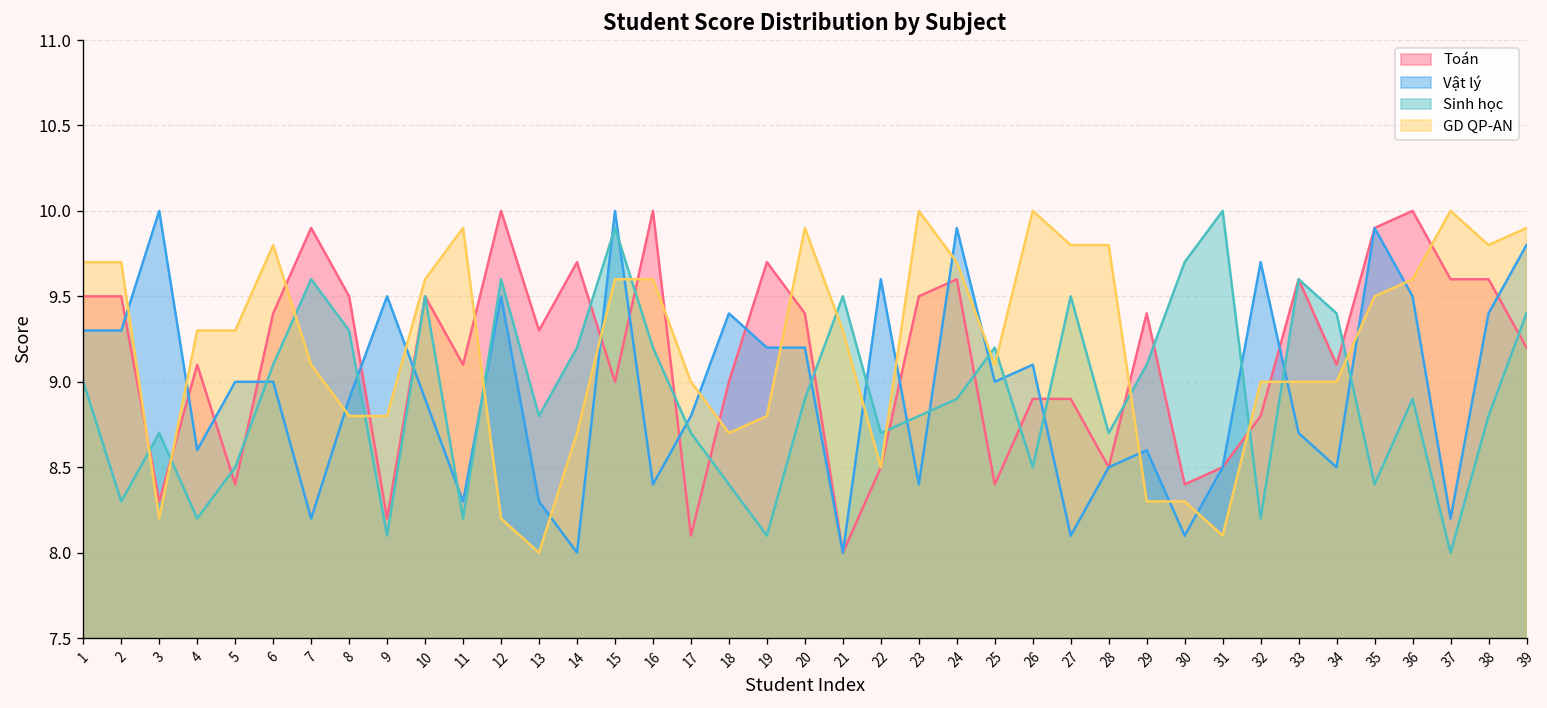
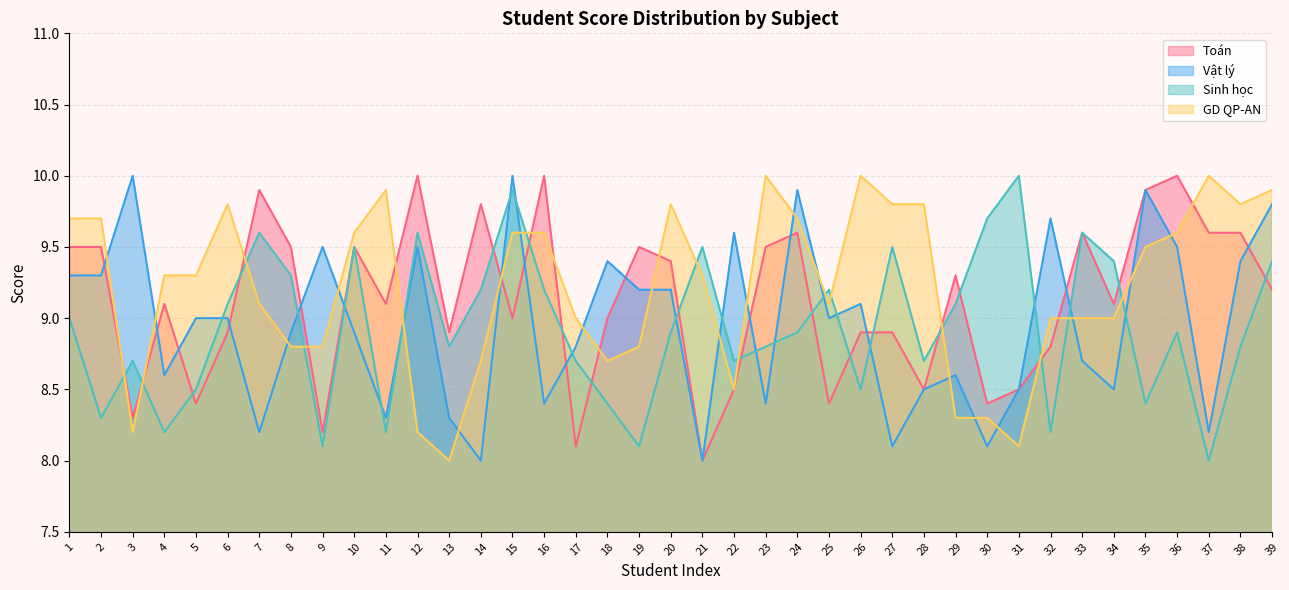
  {
    "Toán": {
      "1": 9.5,
      "2": 9.5,
      "3": 8.3,
      "4": 9.1,
      "5": 8.4,
-     "6": 9.4,
+     "6": 8.9,
      "7": 9.9,
      "8": 9.5,
      "9": 8.2,
      "11": 9.1,
      "12": 10.0,
-     "13": 9.3,
-     "14": 9.7,
+     "13": 8.9,
+     "14": 9.8,
      "15": 9.0,
      "16": 10.0,
      "17": 8.1,
      "18": 9.0,
-     "19": 9.7,
+     "19": 9.5,
      "20": 9.4,
      "23": 9.5,
      "24": 9.6,
      "25": 8.4,
      "26": 8.9,
      "27": 8.9,
-     "29": 9.4,
+     "29": 9.3,
      "30": 8.4,
      "32": 8.8,
      "34": 9.1,
      "36": 10.0,
      "37": 9.6,
      "38": 9.6,
      "39": 9.2
    },
    "GD QP-AN": {
      "1": 9.7,
      "2": 9.7,
      "3": 8.2,
      "4": 9.3,
      "5": 9.3,
      "6": 9.8,
      "7": 9.1,
      "8": 8.8,
      "9": 8.8,
      "10": 9.6,
      "11": 9.9,
      "12": 8.2,
      "13": 8.0,
      "14": 8.7,
      "15": 9.6,
      "16": 9.6,
      "17": 9.0,
      "18": 8.7,
      "19": 8.8,
-     "20": 9.9,
+     "20": 9.8,
      "21": 9.3,
      "23": 10.0,
      "24": 9.7,
      "25": 9.1,
      "26": 10.0,
      "27": 9.8,
      "28": 9.8,
      "29": 8.3,
      "30": 8.3,
      "31": 8.1,
      "32": 9.0,
      "33": 9.0,
      "34": 9.0,
      "35": 9.5,
      "36": 9.6,
      "37": 10.0,
      "38": 9.8,
      "39": 9.9
    }
  }
